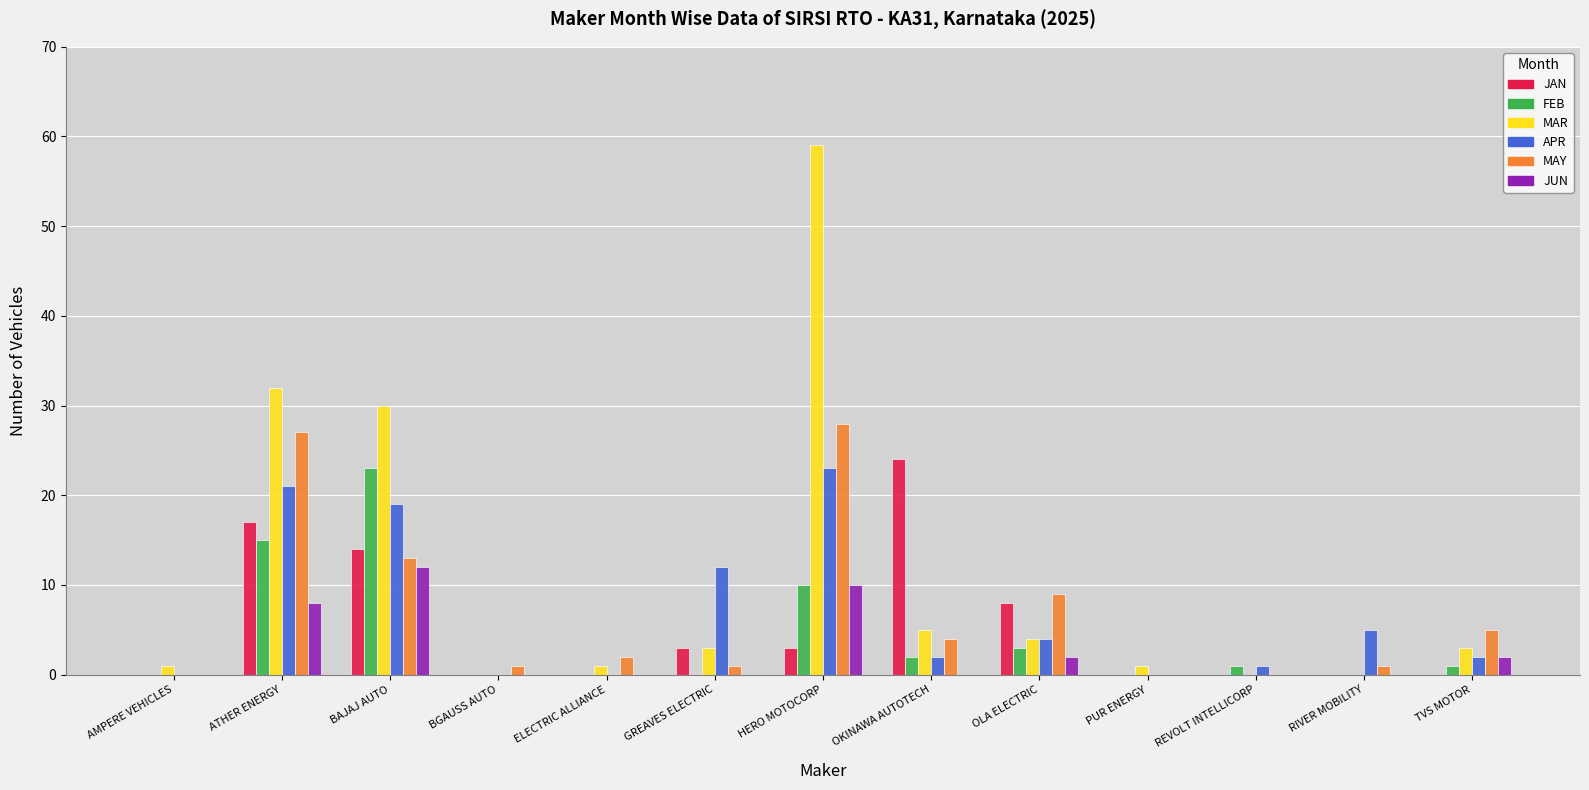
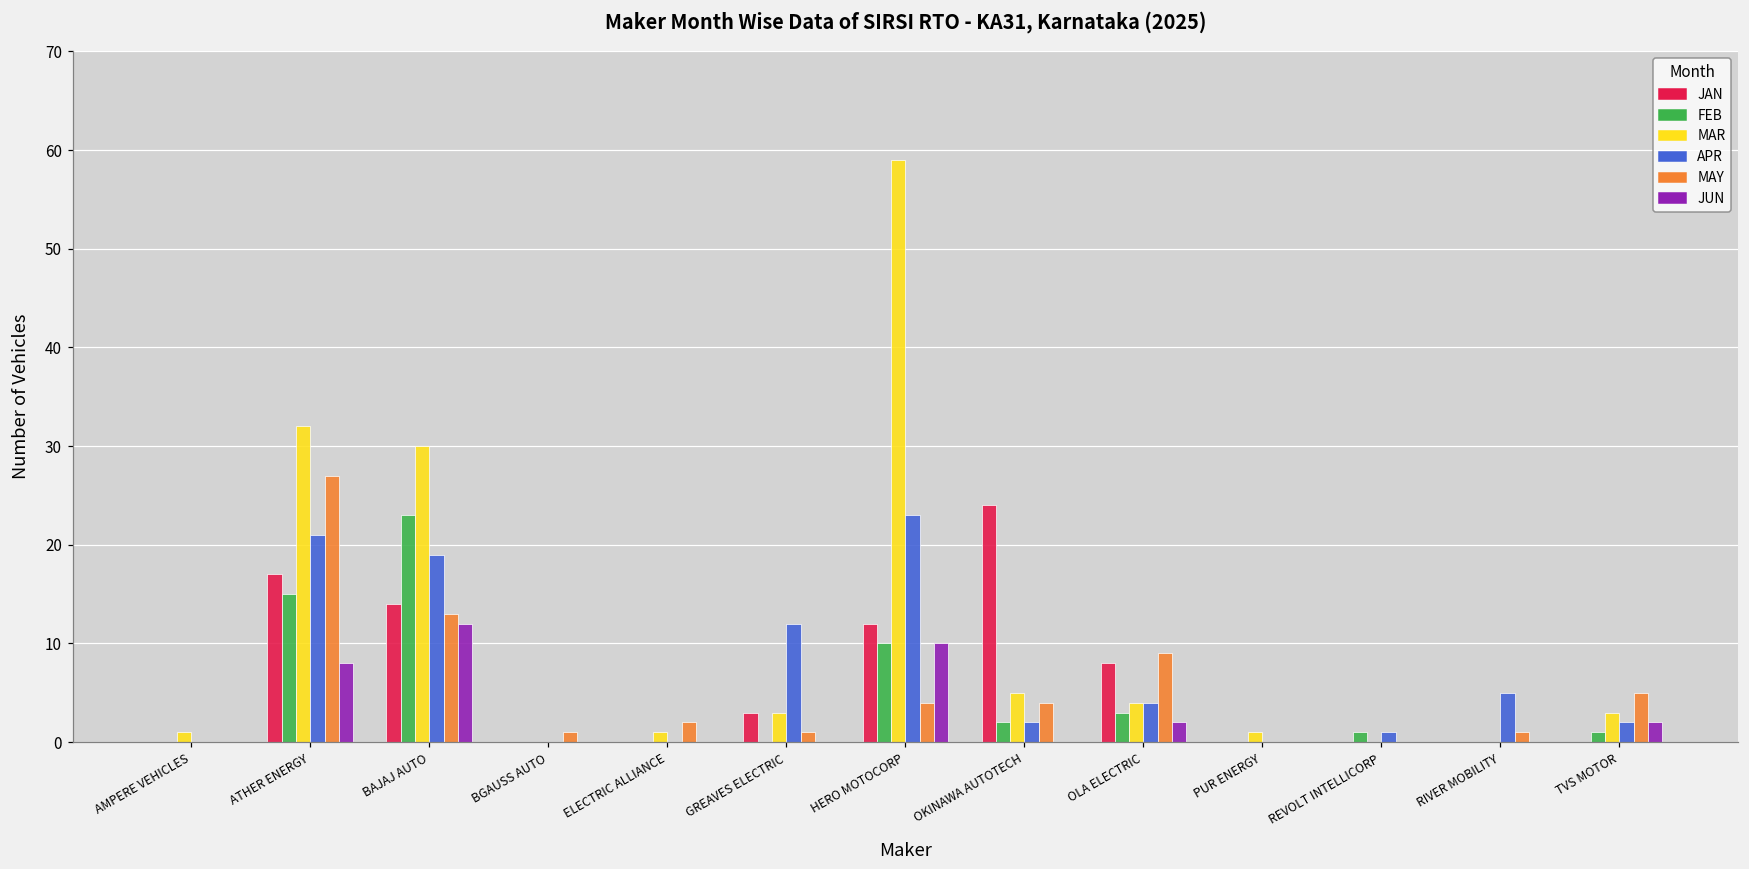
  {
    "JAN": {
      "AMPERE VEHICLES": 0,
      "ATHER ENERGY": 17,
      "BAJAJ AUTO": 14,
      "BGAUSS AUTO": 0,
      "ELECTRIC ALLIANCE": 0,
      "GREAVES ELECTRIC": 3,
-     "HERO MOTOCORP": 3,
+     "HERO MOTOCORP": 12,
      "OKINAWA AUTOTECH": 24,
      "OLA ELECTRIC": 8,
      "PUR ENERGY": 0,
      "REVOLT INTELLICORP": 0,
      "RIVER MOBILITY": 0,
      "TVS MOTOR": 0
    },
    "FEB": {
      "AMPERE VEHICLES": 0,
      "ATHER ENERGY": 15,
      "BAJAJ AUTO": 23,
      "BGAUSS AUTO": 0,
      "ELECTRIC ALLIANCE": 0,
      "GREAVES ELECTRIC": 0,
      "HERO MOTOCORP": 10,
      "OKINAWA AUTOTECH": 2,
      "OLA ELECTRIC": 3,
      "PUR ENERGY": 0,
      "REVOLT INTELLICORP": 1,
      "RIVER MOBILITY": 0,
      "TVS MOTOR": 1
    },
    "MAR": {
      "AMPERE VEHICLES": 1,
      "ATHER ENERGY": 32,
      "BAJAJ AUTO": 30,
      "BGAUSS AUTO": 0,
      "ELECTRIC ALLIANCE": 1,
      "GREAVES ELECTRIC": 3,
      "HERO MOTOCORP": 59,
      "OKINAWA AUTOTECH": 5,
      "OLA ELECTRIC": 4,
      "PUR ENERGY": 1,
      "REVOLT INTELLICORP": 0,
      "RIVER MOBILITY": 0,
      "TVS MOTOR": 3
    },
    "APR": {
      "AMPERE VEHICLES": 0,
      "ATHER ENERGY": 21,
      "BAJAJ AUTO": 19,
      "BGAUSS AUTO": 0,
      "ELECTRIC ALLIANCE": 0,
      "GREAVES ELECTRIC": 12,
      "HERO MOTOCORP": 23,
      "OKINAWA AUTOTECH": 2,
      "OLA ELECTRIC": 4,
      "PUR ENERGY": 0,
      "REVOLT INTELLICORP": 1,
      "RIVER MOBILITY": 5,
      "TVS MOTOR": 2
    },
    "MAY": {
      "AMPERE VEHICLES": 0,
      "ATHER ENERGY": 27,
      "BAJAJ AUTO": 13,
      "BGAUSS AUTO": 1,
      "ELECTRIC ALLIANCE": 2,
      "GREAVES ELECTRIC": 1,
-     "HERO MOTOCORP": 28,
+     "HERO MOTOCORP": 4,
      "OKINAWA AUTOTECH": 4,
      "OLA ELECTRIC": 9,
      "PUR ENERGY": 0,
      "REVOLT INTELLICORP": 0,
      "RIVER MOBILITY": 1,
      "TVS MOTOR": 5
    },
    "JUN": {
      "AMPERE VEHICLES": 0,
      "ATHER ENERGY": 8,
      "BAJAJ AUTO": 12,
      "BGAUSS AUTO": 0,
      "ELECTRIC ALLIANCE": 0,
      "GREAVES ELECTRIC": 0,
      "HERO MOTOCORP": 10,
      "OKINAWA AUTOTECH": 0,
      "OLA ELECTRIC": 2,
      "PUR ENERGY": 0,
      "REVOLT INTELLICORP": 0,
      "RIVER MOBILITY": 0,
      "TVS MOTOR": 2
    }
  }
